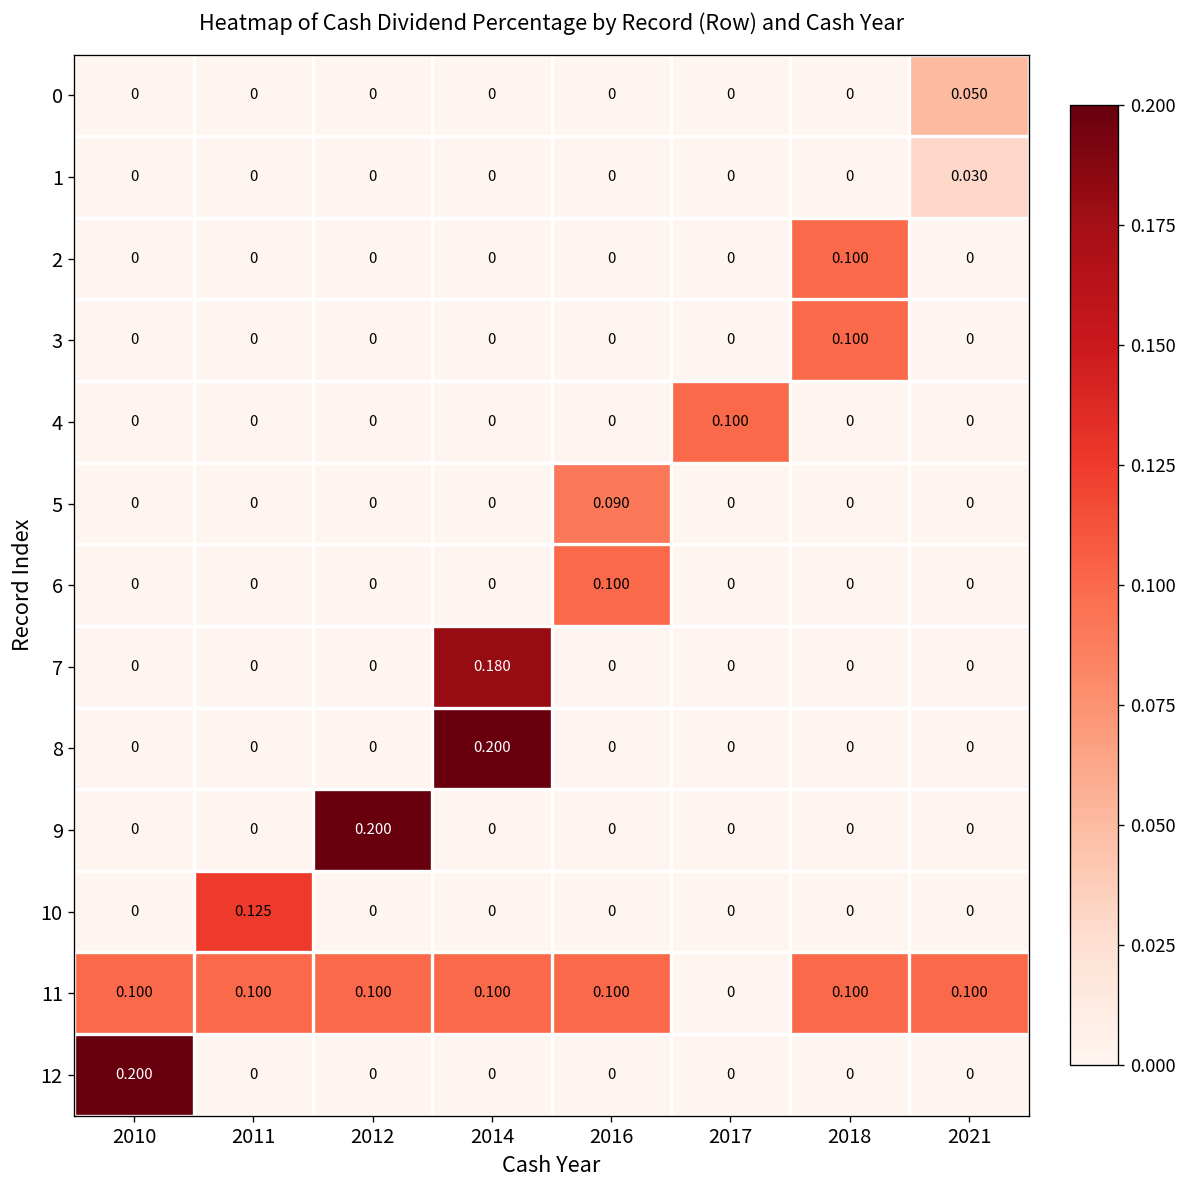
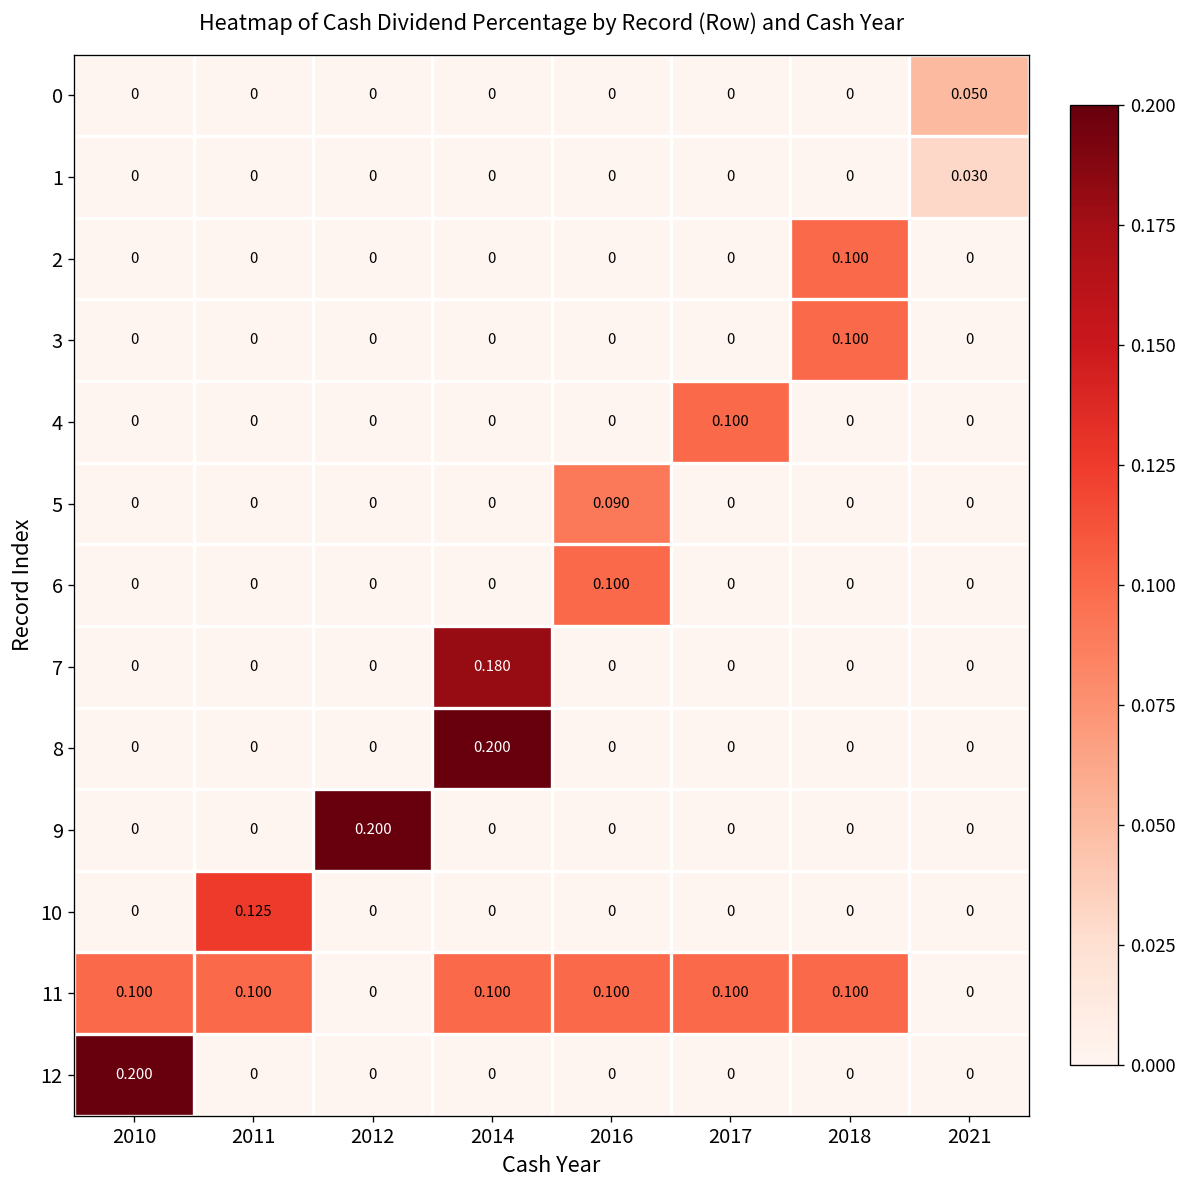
  {
    "0": {
      "2010": 0,
      "2011": 0,
      "2012": 0,
      "2014": 0,
      "2016": 0,
      "2017": 0,
      "2018": 0,
      "2021": 0.050
    },
    "1": {
      "2010": 0,
      "2011": 0,
      "2012": 0,
      "2014": 0,
      "2016": 0,
      "2017": 0,
      "2018": 0,
      "2021": 0.030
    },
    "2": {
      "2010": 0,
      "2011": 0,
      "2012": 0,
      "2014": 0,
      "2016": 0,
      "2017": 0,
      "2018": 0.100,
      "2021": 0
    },
    "3": {
      "2010": 0,
      "2011": 0,
      "2012": 0,
      "2014": 0,
      "2016": 0,
      "2017": 0,
      "2018": 0.100,
      "2021": 0
    },
    "4": {
      "2010": 0,
      "2011": 0,
      "2012": 0,
      "2014": 0,
      "2016": 0,
      "2017": 0.100,
      "2018": 0,
      "2021": 0
    },
    "5": {
      "2010": 0,
      "2011": 0,
      "2012": 0,
      "2014": 0,
      "2016": 0.090,
      "2017": 0,
      "2018": 0,
      "2021": 0
    },
    "6": {
      "2010": 0,
      "2011": 0,
      "2012": 0,
      "2014": 0,
      "2016": 0.100,
      "2017": 0,
      "2018": 0,
      "2021": 0
    },
    "7": {
      "2010": 0,
      "2011": 0,
      "2012": 0,
      "2014": 0.180,
      "2016": 0,
      "2017": 0,
      "2018": 0,
      "2021": 0
    },
    "8": {
      "2010": 0,
      "2011": 0,
      "2012": 0,
      "2014": 0.200,
      "2016": 0,
      "2017": 0,
      "2018": 0,
      "2021": 0
    },
    "9": {
      "2010": 0,
      "2011": 0,
      "2012": 0.200,
      "2014": 0,
      "2016": 0,
      "2017": 0,
      "2018": 0,
      "2021": 0
    },
    "10": {
      "2010": 0,
      "2011": 0.125,
      "2012": 0,
      "2014": 0,
      "2016": 0,
      "2017": 0,
      "2018": 0,
      "2021": 0
    },
    "11": {
      "2010": 0.100,
      "2011": 0.100,
-     "2012": 0.100,
+     "2012": 0,
      "2014": 0.100,
      "2016": 0.100,
-     "2017": 0,
+     "2017": 0.100,
      "2018": 0.100,
-     "2021": 0.100
+     "2021": 0
    },
    "12": {
      "2010": 0.200,
      "2011": 0,
      "2012": 0,
      "2014": 0,
      "2016": 0,
      "2017": 0,
      "2018": 0,
      "2021": 0
    }
  }
